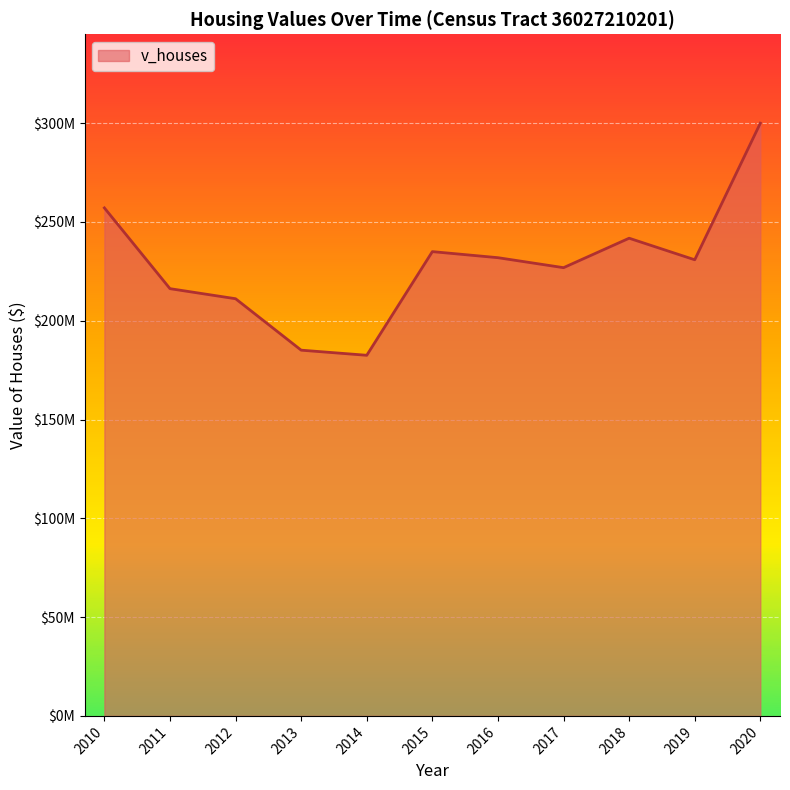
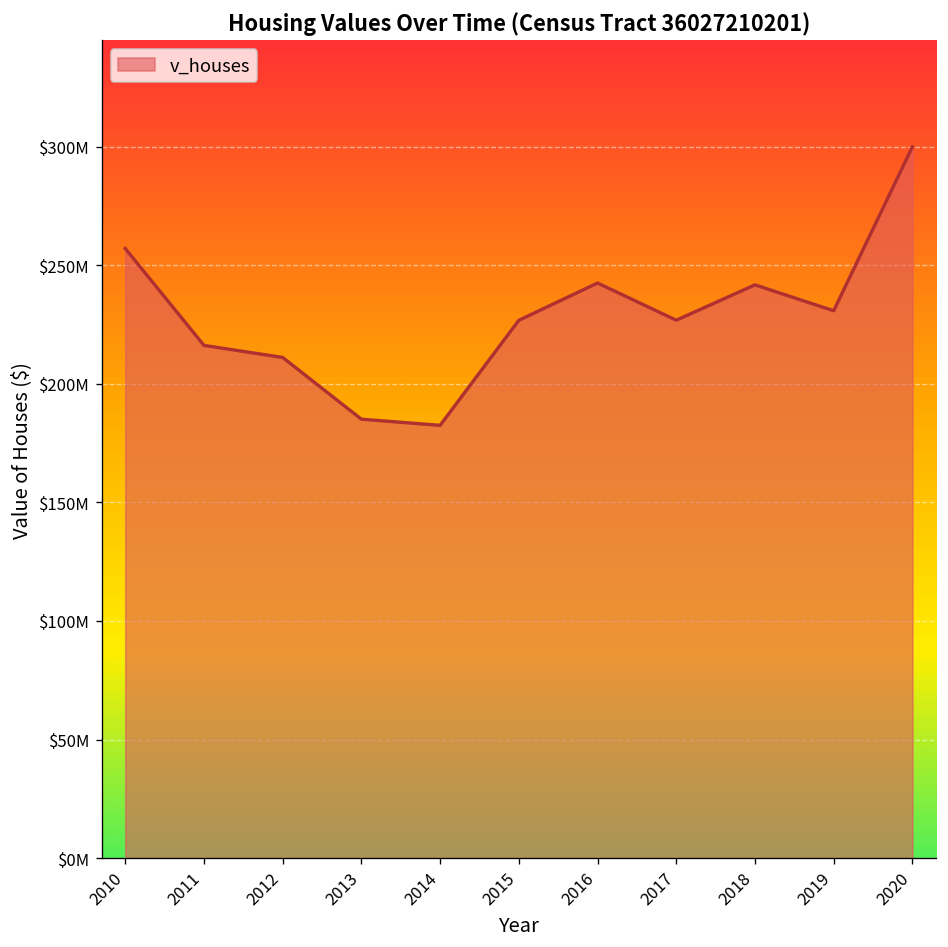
  {
    "2010": "$257000000",
    "2011": "$216000000",
    "2012": "$211000000",
    "2013": "$185000000",
    "2014": "$183000000",
-   "2015": "$235000000",
-   "2016": "$232000000",
+   "2015": "$227000000",
+   "2016": "$243000000",
    "2017": "$227000000",
    "2018": "$242000000",
    "2019": "$231000000",
    "2020": "$300000000"
  }
